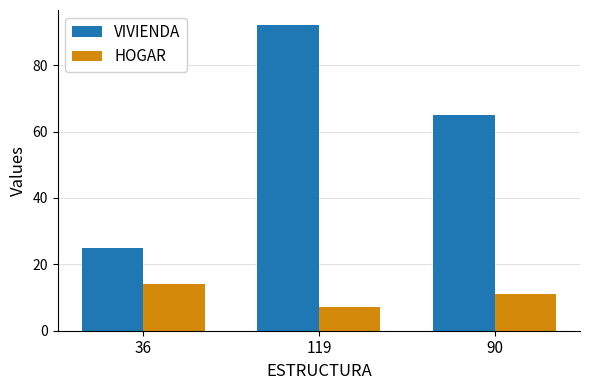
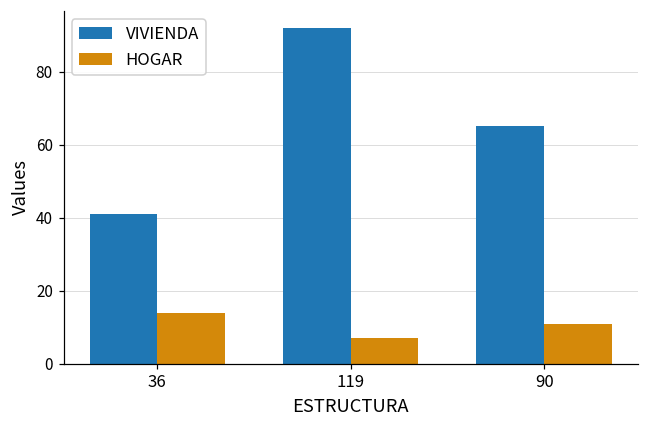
  {
    "VIVIENDA": {
-     "36": 25,
+     "36": 41,
      "119": 92,
      "90": 65
    },
    "HOGAR": {
      "36": 14,
      "119": 7,
      "90": 11
    }
  }
